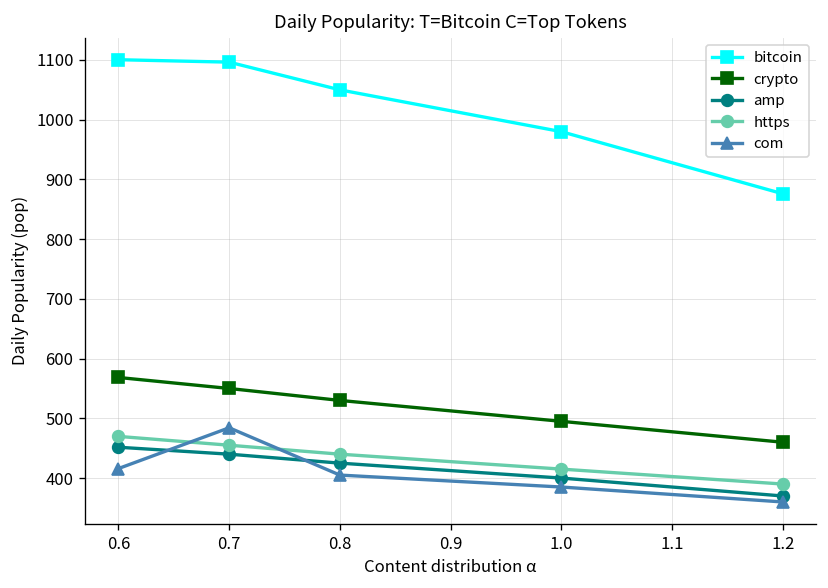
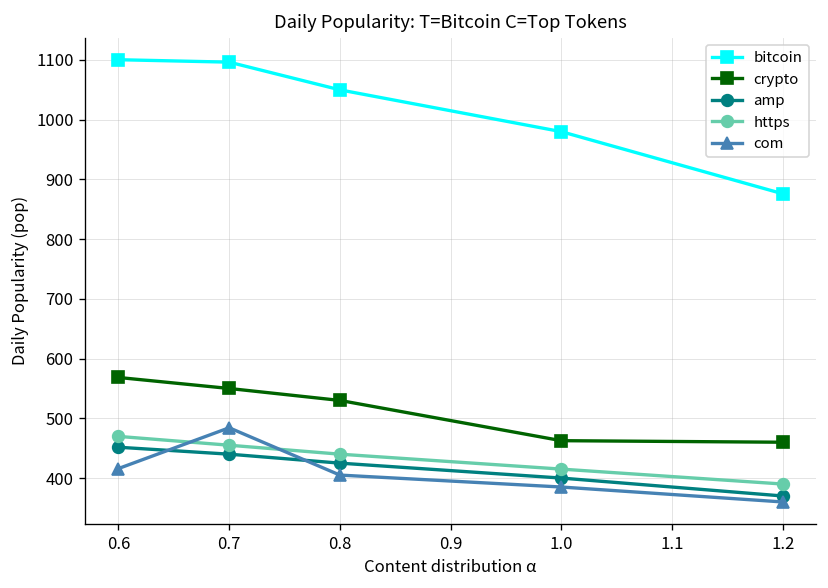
  {
    "bitcoin": {
      "0.6": 1100,
      "0.7": 1100,
      "0.8": 1050,
      "1.0": 980,
      "1.2": 880
    },
    "crypto": {
      "0.6": 570,
      "0.7": 550,
      "0.8": 530,
-     "1.0": 500,
+     "1.0": 460,
      "1.2": 460
    },
    "amp": {
      "0.6": 450,
      "0.7": 440,
      "0.8": 430,
      "1.0": 400,
      "1.2": 370
    },
    "https": {
      "0.6": 470,
      "0.7": 460,
      "0.8": 440,
      "1.0": 420,
      "1.2": 390
    },
    "com": {
      "0.6": 420,
      "0.7": 480,
      "0.8": 410,
      "1.0": 390,
      "1.2": 360
    }
  }
